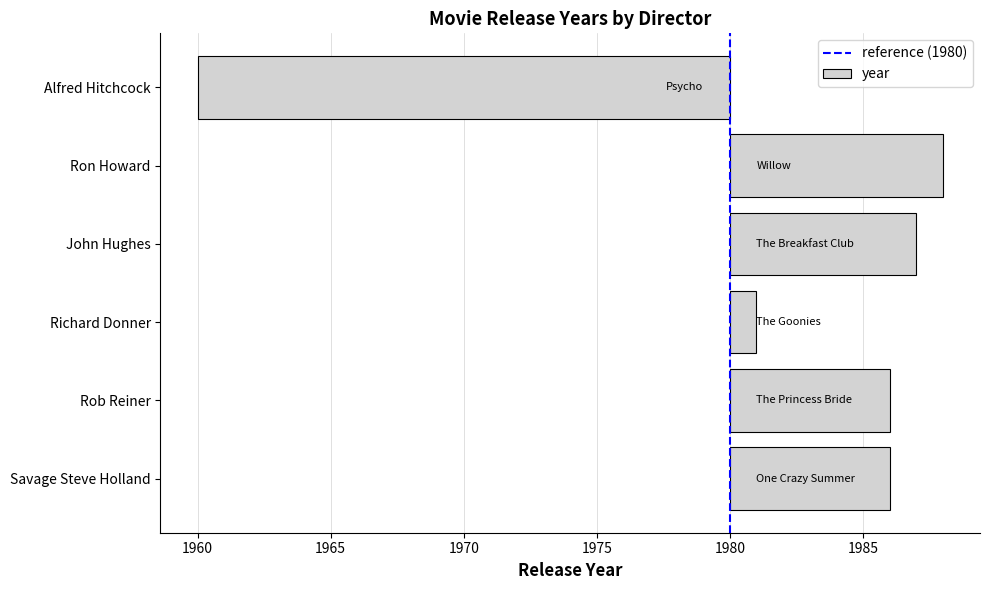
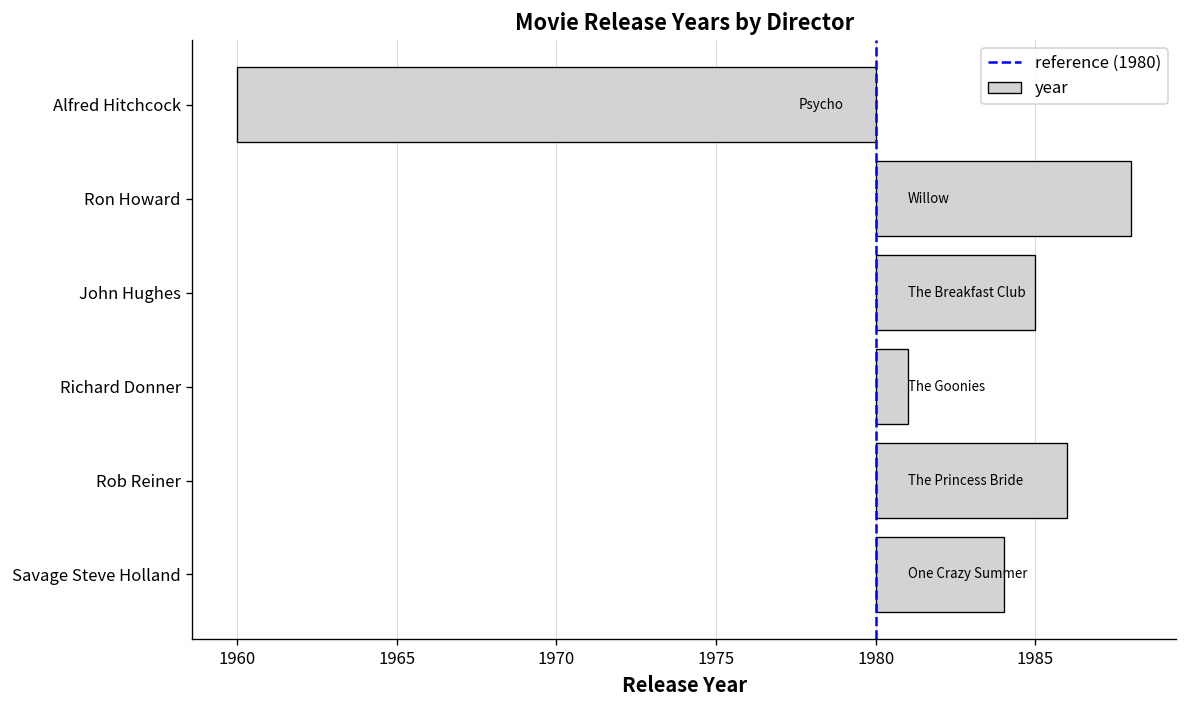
  {
    "Alfred Hitchcock": 1960,
    "Ron Howard": 1988,
-   "John Hughes": 1987,
+   "John Hughes": 1985,
    "Richard Donner": 1981,
    "Rob Reiner": 1986,
-   "Savage Steve Holland": 1986
+   "Savage Steve Holland": 1984
  }
